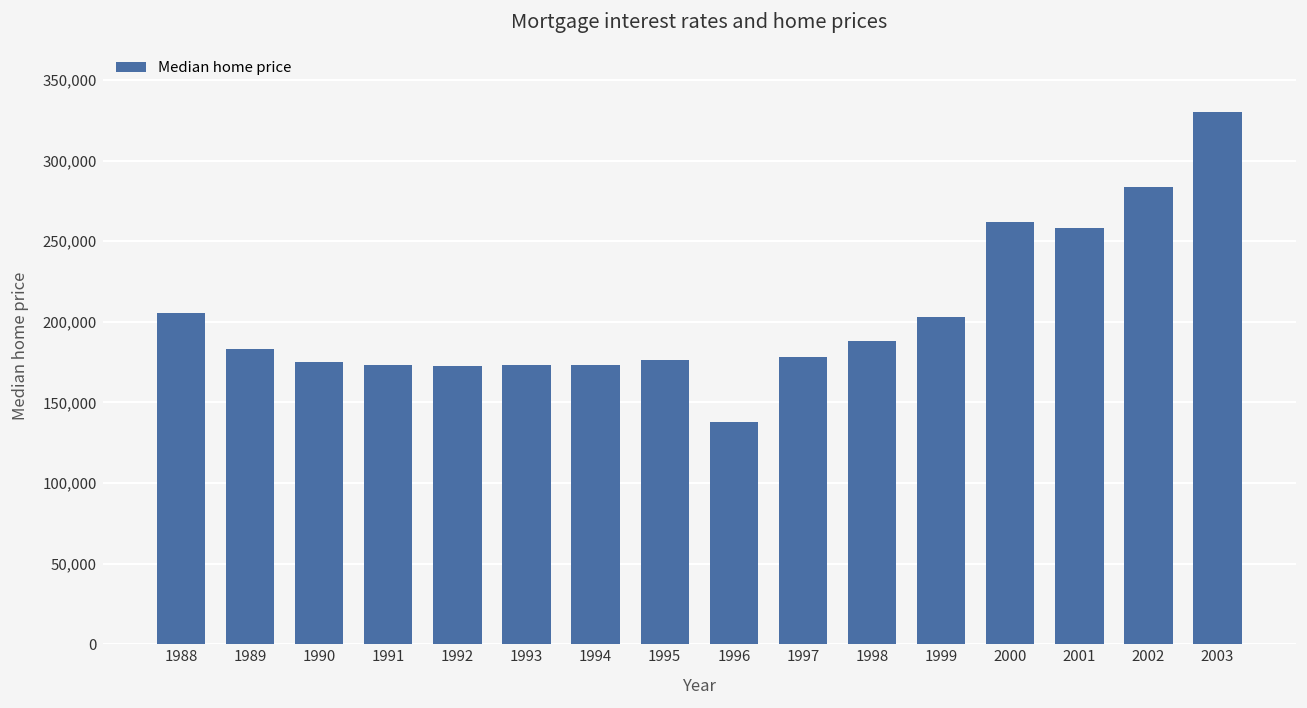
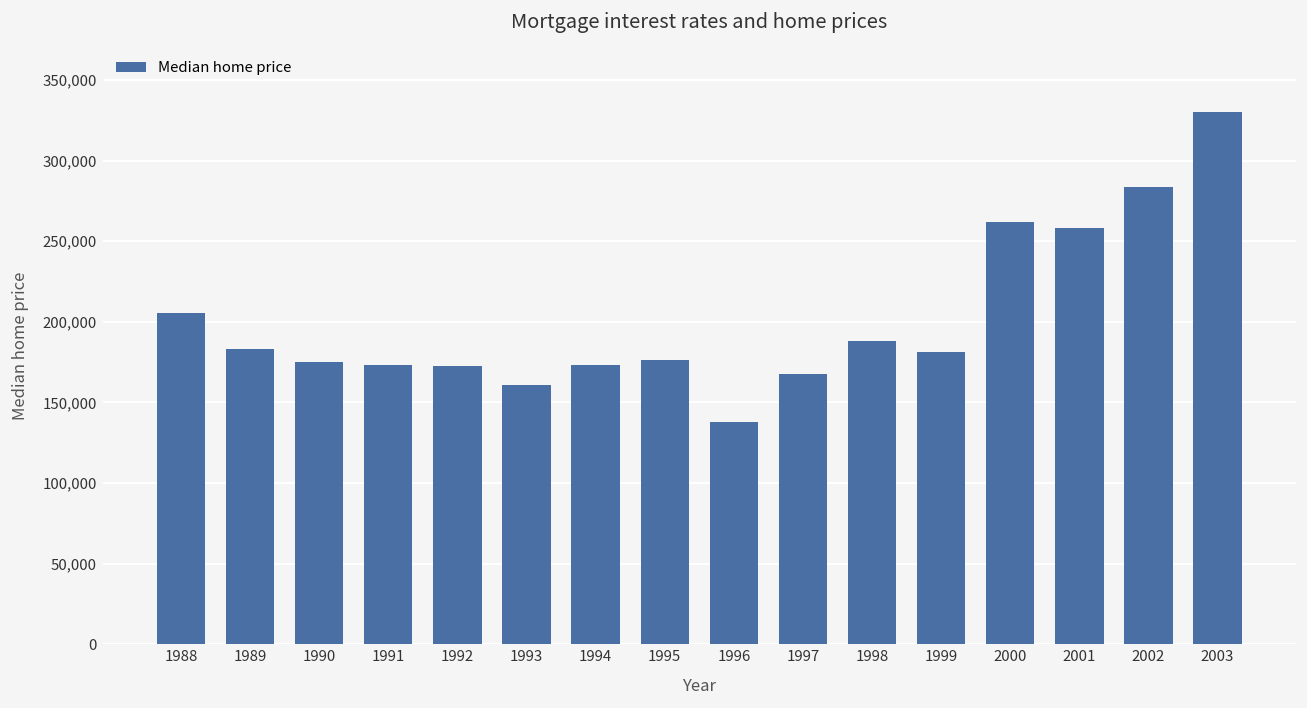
  {
    "1988": "206,000",
    "1989": "183,000",
    "1990": "175,000",
    "1991": "174,000",
    "1992": "173,000",
-   "1993": "173,000",
+   "1993": "161,000",
    "1994": "173,000",
    "1995": "176,000",
    "1996": "138,000",
-   "1997": "178,000",
+   "1997": "167,000",
    "1998": "188,000",
-   "1999": "203,000",
+   "1999": "181,000",
    "2000": "262,000",
    "2001": "258,000",
    "2002": "284,000",
    "2003": "330,000"
  }
